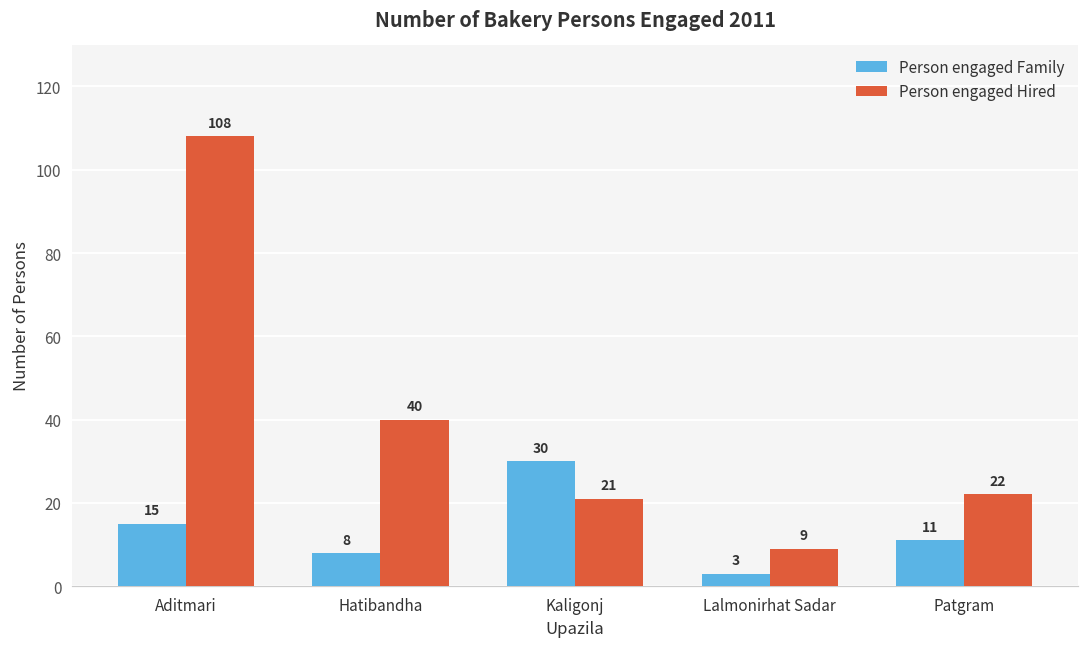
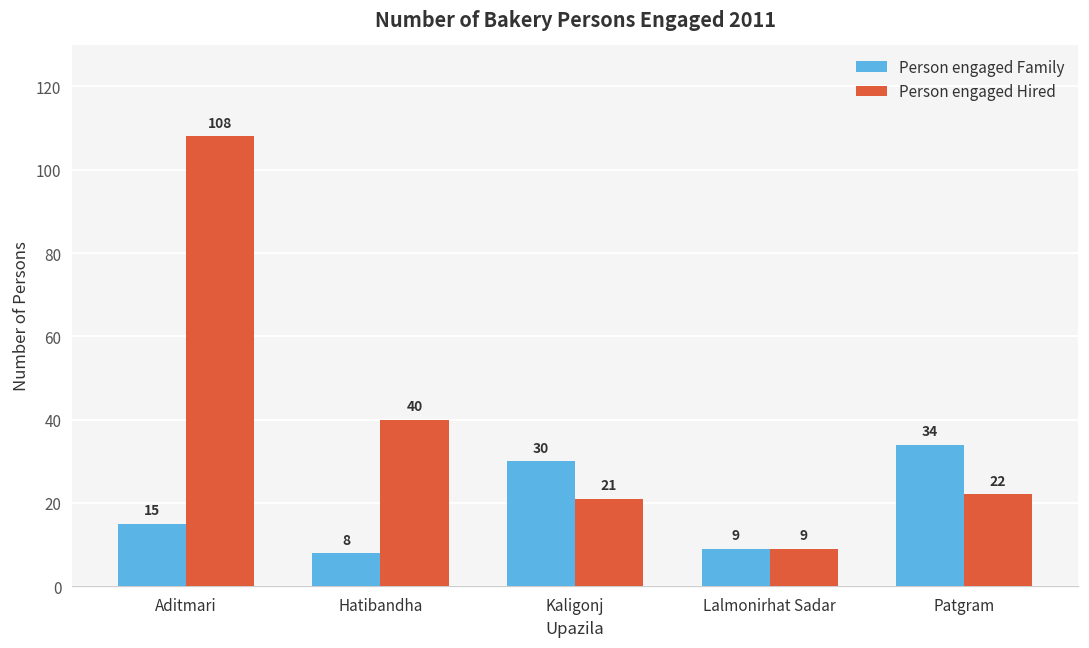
  {
    "Person engaged Family": {
      "Aditmari": 15,
      "Hatibandha": 8,
      "Kaligonj": 30,
-     "Lalmonirhat Sadar": 3,
-     "Patgram": 11
+     "Lalmonirhat Sadar": 9,
+     "Patgram": 34
    },
    "Person engaged Hired": {
      "Aditmari": 108,
      "Hatibandha": 40,
      "Kaligonj": 21,
      "Lalmonirhat Sadar": 9,
      "Patgram": 22
    }
  }
